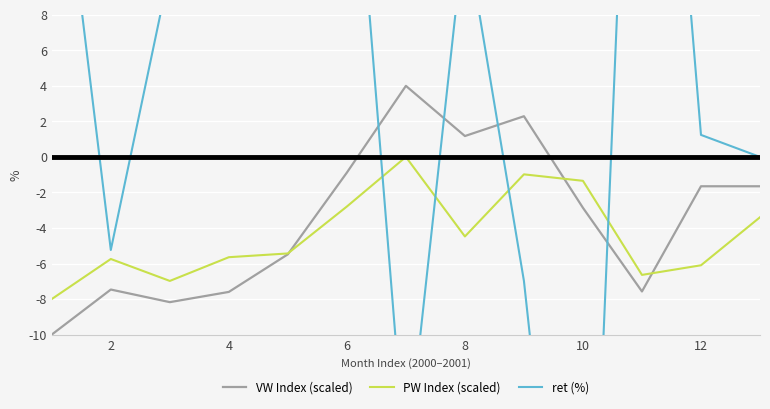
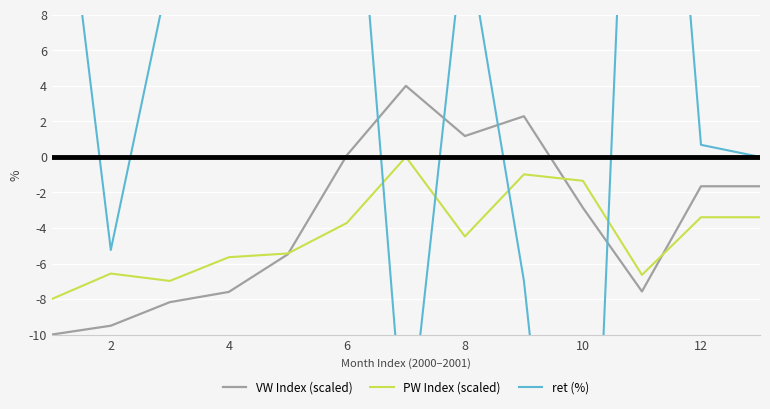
  {
    "VW Index (scaled)": {
-     "2": -7.5,
+     "2": -9.5,
      "4": -7.6,
-     "6": -0.9,
+     "6": 0.1,
      "8": 1.2,
      "10": -2.9,
      "12": -1.7
    },
    "PW Index (scaled)": {
-     "2": -5.7,
+     "2": -6.6,
      "4": -5.6,
-     "6": -2.8,
+     "6": -3.7,
      "8": -4.5,
      "10": -1.3,
-     "12": -6.1
+     "12": -3.4
    },
    "ret (%)": {
      "2": -5.2,
-     "12": 1.2
+     "12": 0.7
    }
  }
